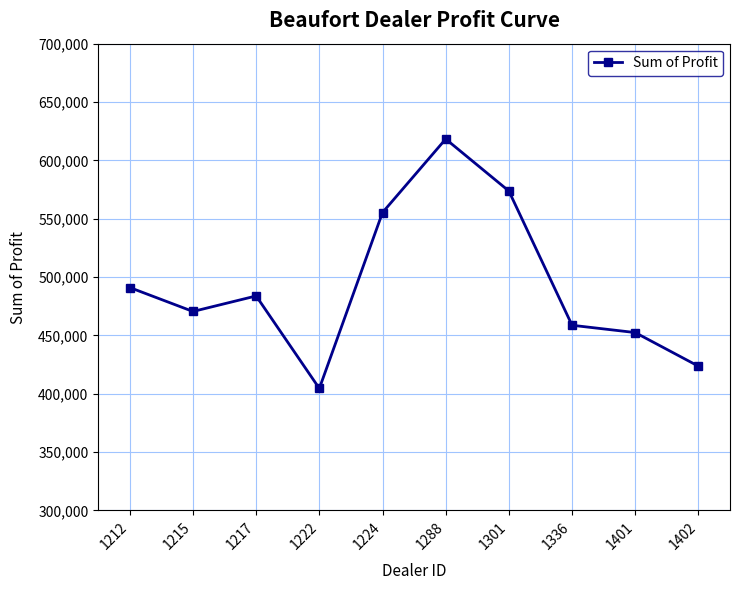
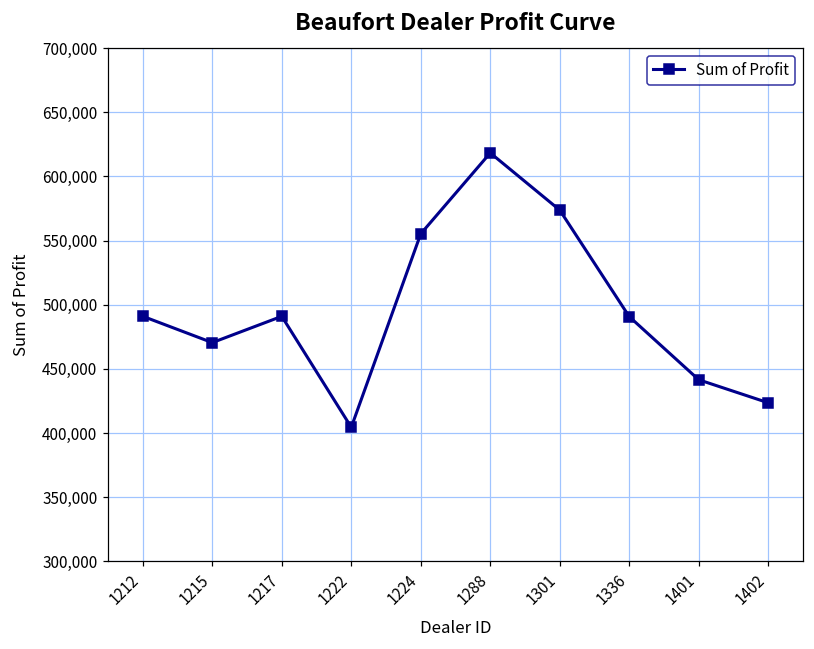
  {
    "1212": "491,000",
    "1215": "470,000",
-   "1217": "484,000",
+   "1217": "491,000",
    "1222": "404,000",
    "1224": "555,000",
    "1288": "618,000",
    "1301": "574,000",
-   "1336": "459,000",
-   "1401": "452,000",
+   "1336": "491,000",
+   "1401": "442,000",
    "1402": "424,000"
  }
